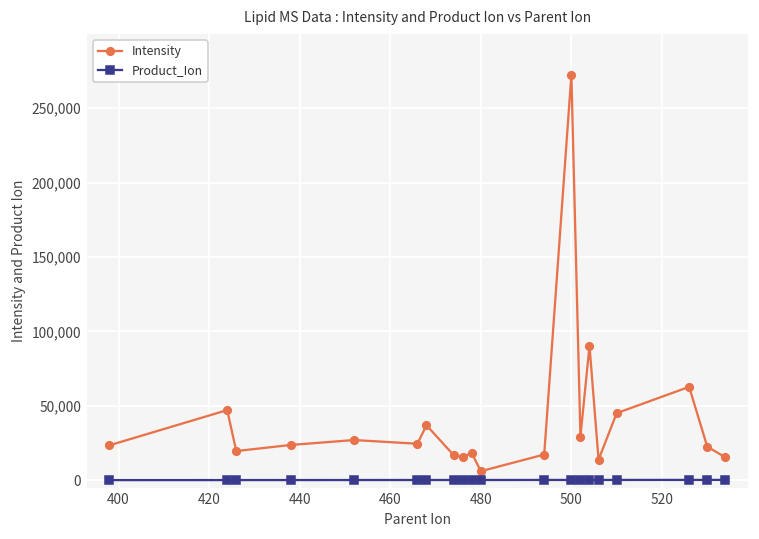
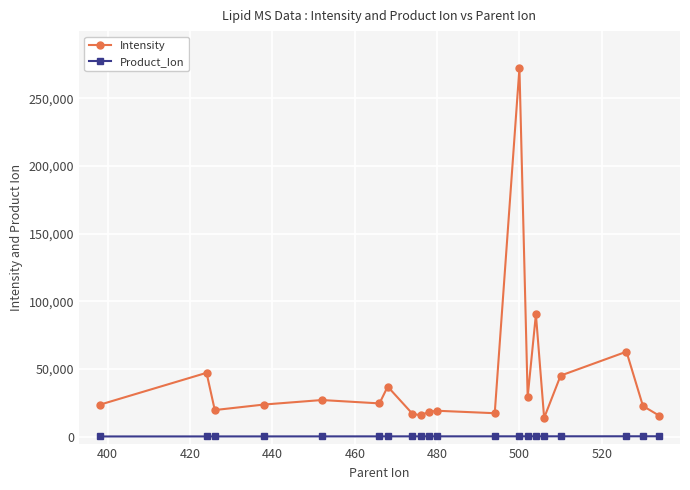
  {
    "Intensity": {
-     "480": "6,000",
+     "480": "19,000",
      "500": "272,000"
    },
    "Product_Ion": {
      "480": "0",
      "500": "0"
    }
  }
